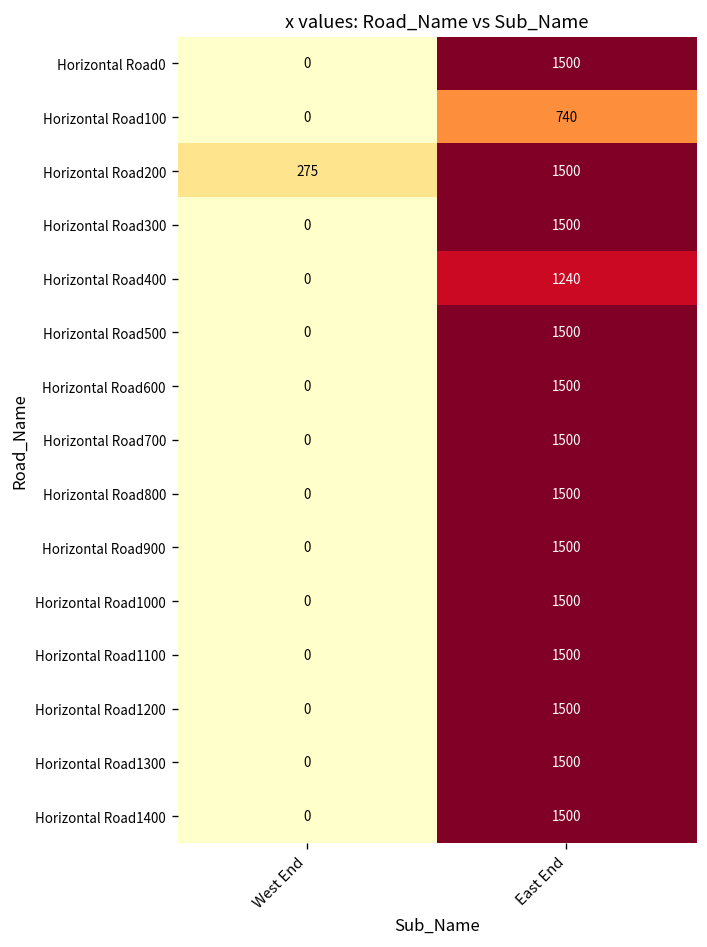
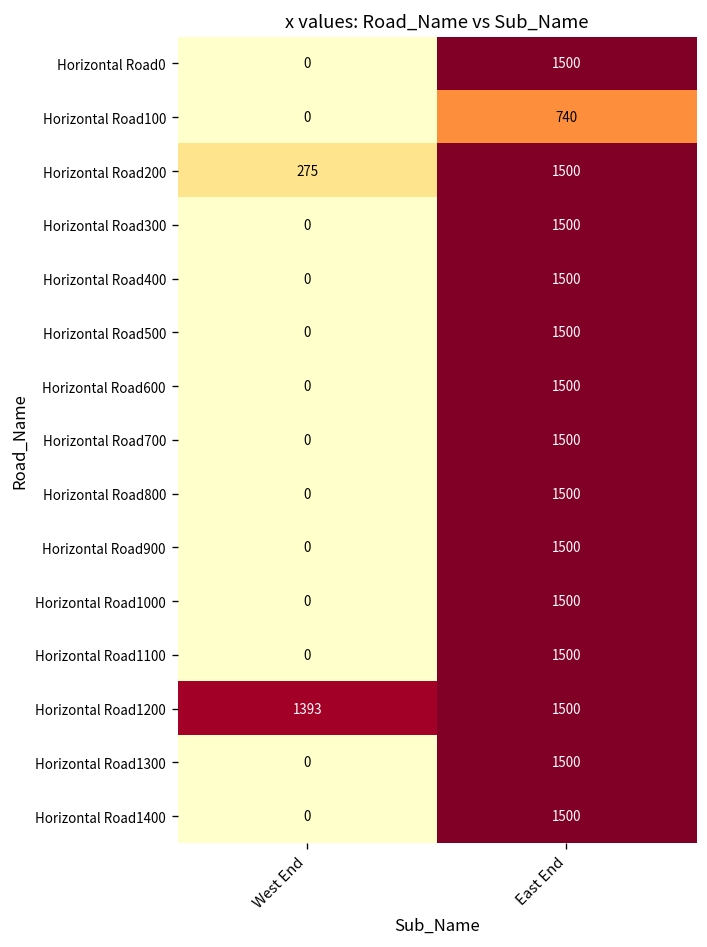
  {
    "Horizontal Road0": {
      "West End": 0,
      "East End": 1500
    },
    "Horizontal Road100": {
      "West End": 0,
      "East End": 740
    },
    "Horizontal Road200": {
      "West End": 275,
      "East End": 1500
    },
    "Horizontal Road300": {
      "West End": 0,
      "East End": 1500
    },
    "Horizontal Road400": {
      "West End": 0,
-     "East End": 1240
+     "East End": 1500
    },
    "Horizontal Road500": {
      "West End": 0,
      "East End": 1500
    },
    "Horizontal Road600": {
      "West End": 0,
      "East End": 1500
    },
    "Horizontal Road700": {
      "West End": 0,
      "East End": 1500
    },
    "Horizontal Road800": {
      "West End": 0,
      "East End": 1500
    },
    "Horizontal Road900": {
      "West End": 0,
      "East End": 1500
    },
    "Horizontal Road1000": {
      "West End": 0,
      "East End": 1500
    },
    "Horizontal Road1100": {
      "West End": 0,
      "East End": 1500
    },
    "Horizontal Road1200": {
-     "West End": 0,
+     "West End": 1393,
      "East End": 1500
    },
    "Horizontal Road1300": {
      "West End": 0,
      "East End": 1500
    },
    "Horizontal Road1400": {
      "West End": 0,
      "East End": 1500
    }
  }
